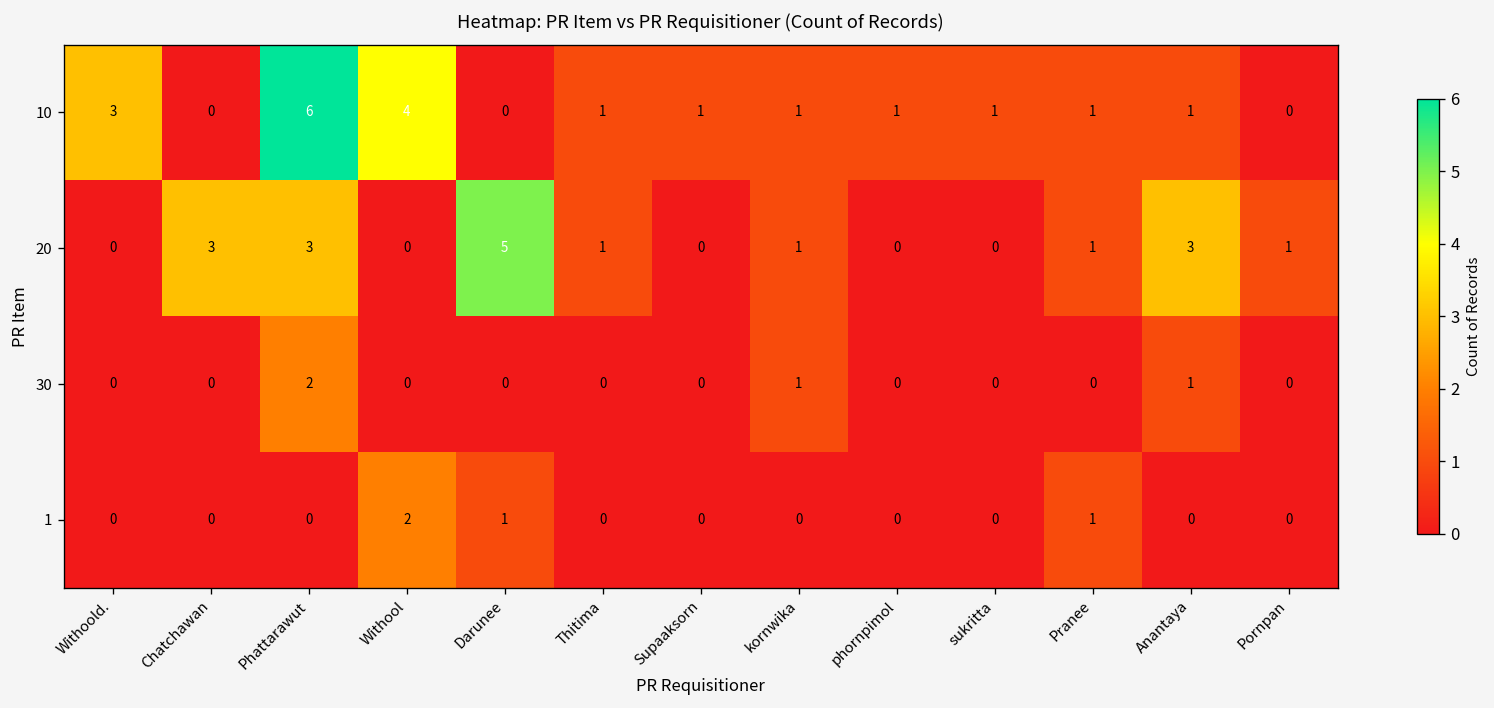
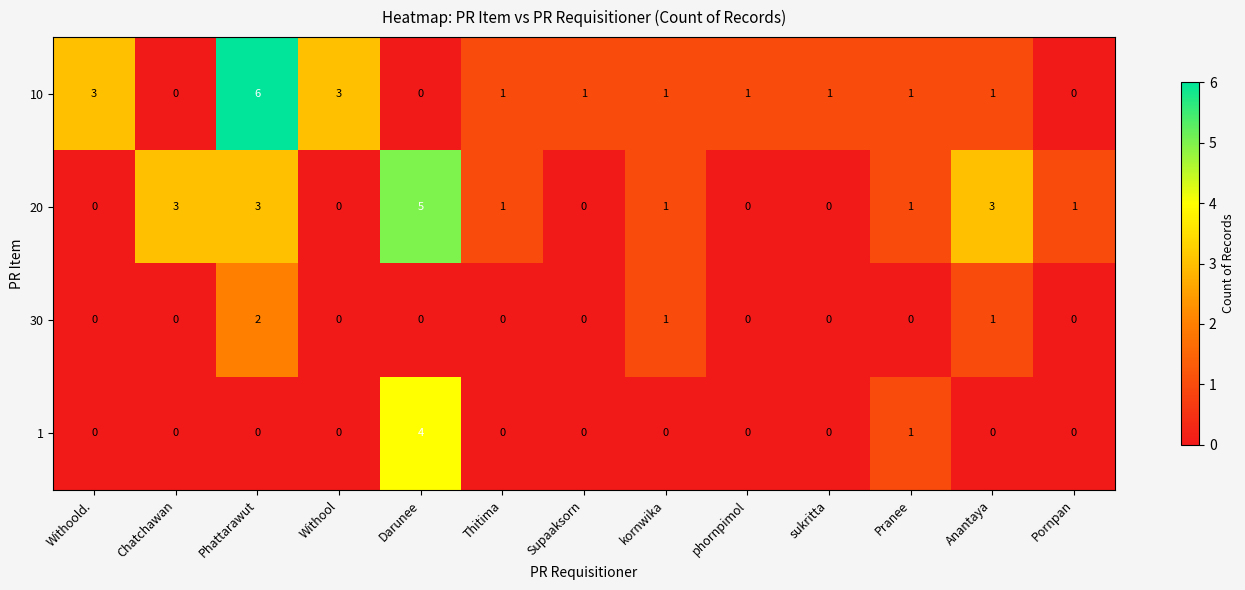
  {
    "10": {
      "Withoold.": 3,
      "Chatchawan": 0,
      "Phattarawut": 6,
-     "Withool": 4,
+     "Withool": 3,
      "Darunee": 0,
      "Thitima": 1,
      "Supaaksorn": 1,
      "kornwika": 1,
      "phornpimol": 1,
      "sukritta": 1,
      "Pranee": 1,
      "Anantaya": 1,
      "Pornpan": 0
    },
    "20": {
      "Withoold.": 0,
      "Chatchawan": 3,
      "Phattarawut": 3,
      "Withool": 0,
      "Darunee": 5,
      "Thitima": 1,
      "Supaaksorn": 0,
      "kornwika": 1,
      "phornpimol": 0,
      "sukritta": 0,
      "Pranee": 1,
      "Anantaya": 3,
      "Pornpan": 1
    },
    "30": {
      "Withoold.": 0,
      "Chatchawan": 0,
      "Phattarawut": 2,
      "Withool": 0,
      "Darunee": 0,
      "Thitima": 0,
      "Supaaksorn": 0,
      "kornwika": 1,
      "phornpimol": 0,
      "sukritta": 0,
      "Pranee": 0,
      "Anantaya": 1,
      "Pornpan": 0
    },
    "1": {
      "Withoold.": 0,
      "Chatchawan": 0,
      "Phattarawut": 0,
-     "Withool": 2,
-     "Darunee": 1,
+     "Withool": 0,
+     "Darunee": 4,
      "Thitima": 0,
      "Supaaksorn": 0,
      "kornwika": 0,
      "phornpimol": 0,
      "sukritta": 0,
      "Pranee": 1,
      "Anantaya": 0,
      "Pornpan": 0
    }
  }
